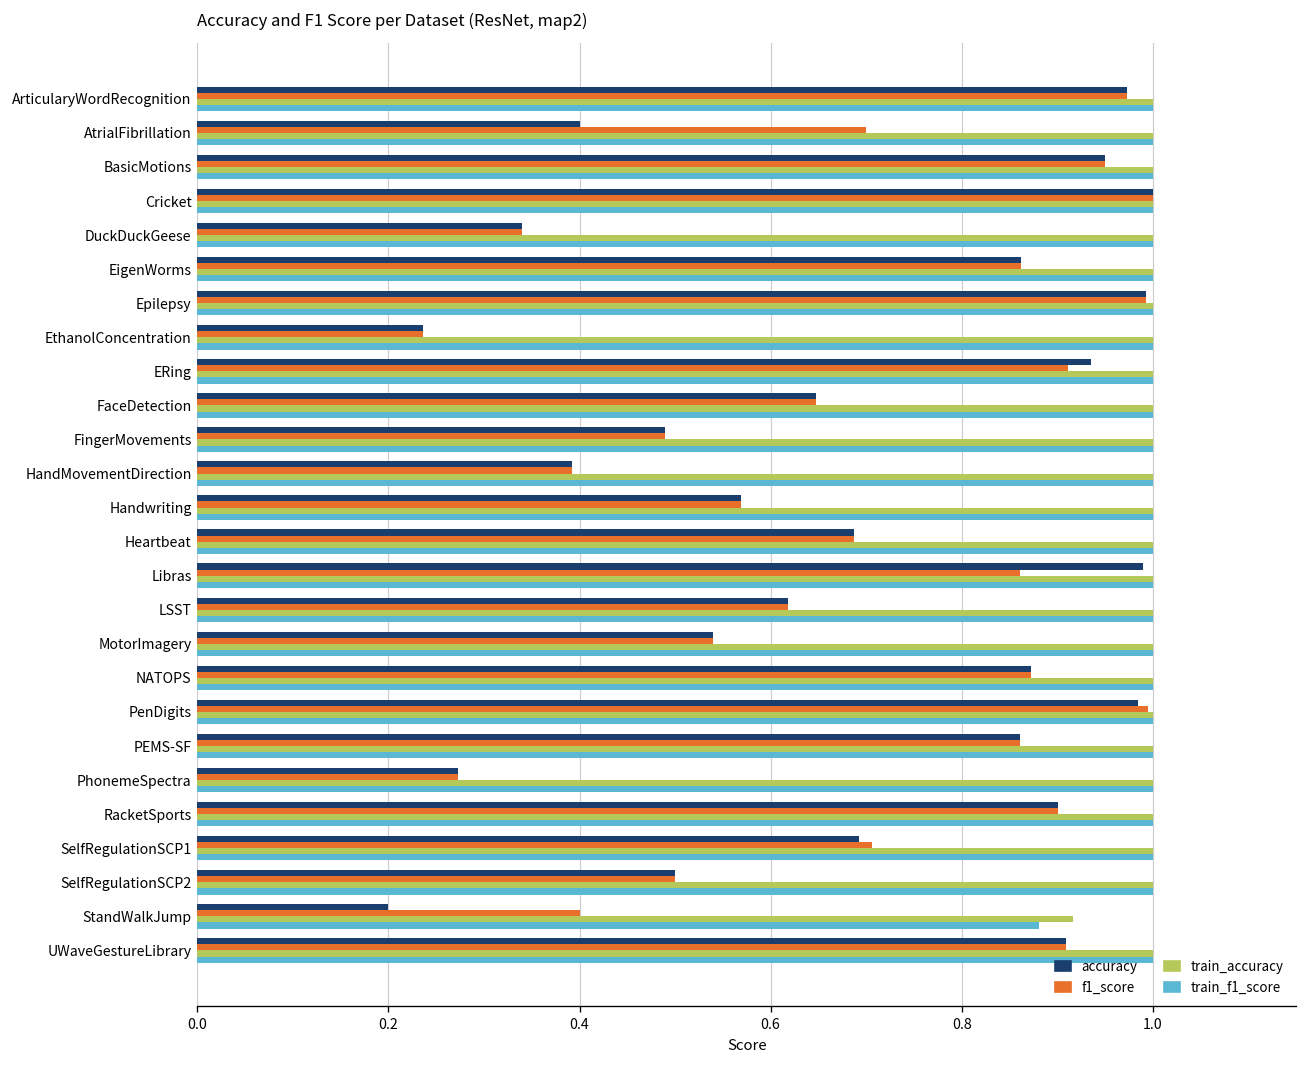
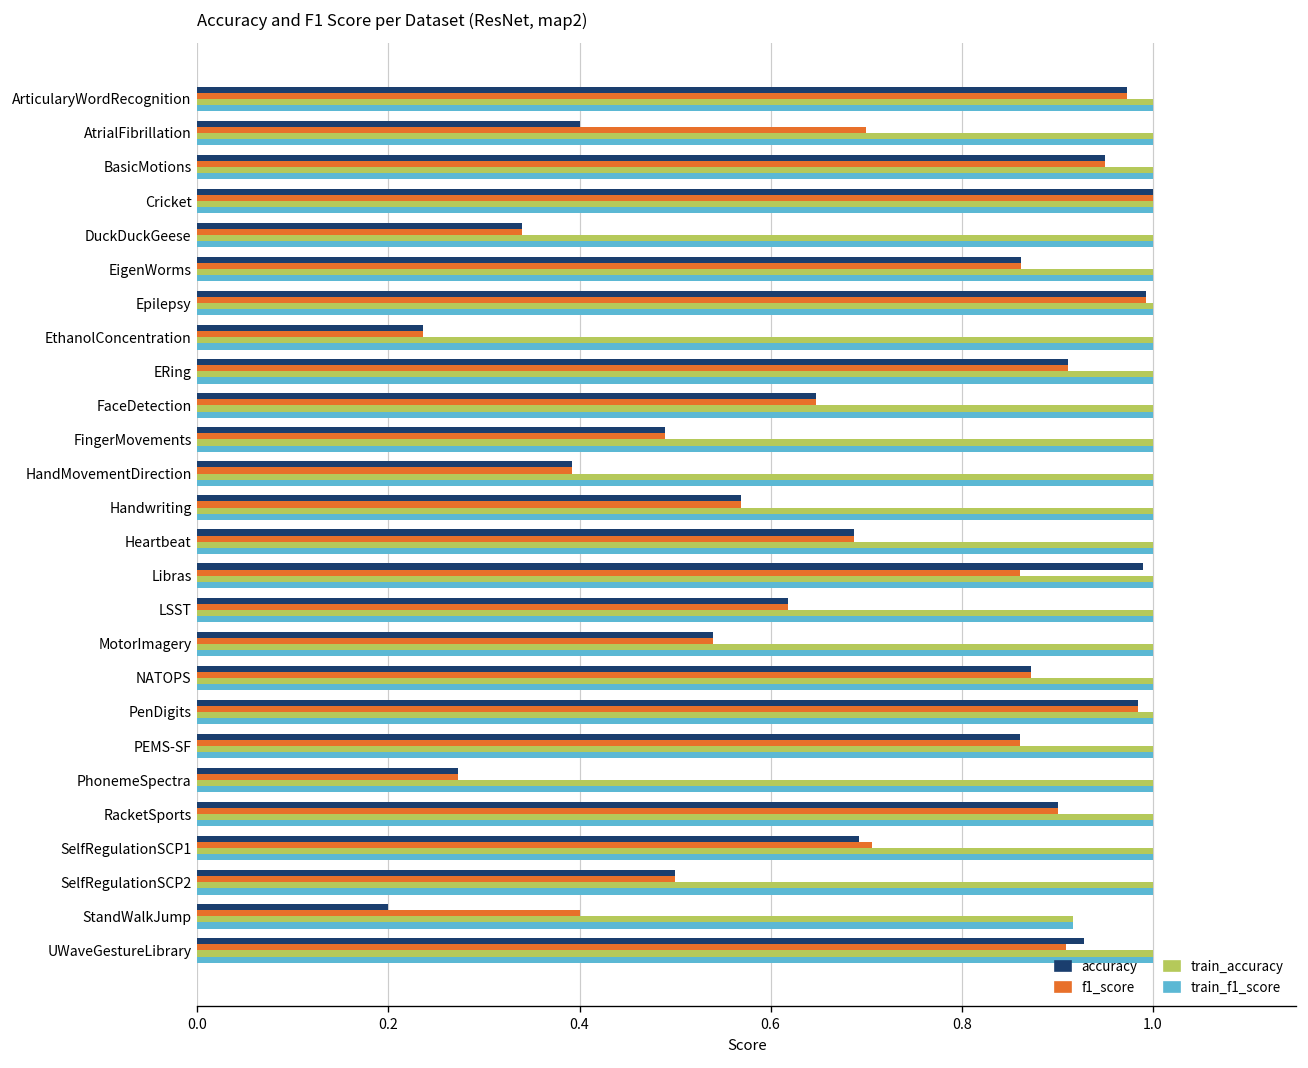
  {
    "accuracy": {
      "ArticularyWordRecognition": 0.97,
      "AtrialFibrillation": 0.40,
      "BasicMotions": 0.95,
      "Cricket": 1.00,
      "DuckDuckGeese": 0.34,
      "EigenWorms": 0.86,
      "Epilepsy": 0.99,
      "EthanolConcentration": 0.24,
-     "ERing": 0.94,
+     "ERing": 0.91,
      "FaceDetection": 0.65,
      "FingerMovements": 0.49,
      "HandMovementDirection": 0.39,
      "Handwriting": 0.57,
      "Heartbeat": 0.69,
      "Libras": 0.99,
      "LSST": 0.62,
      "MotorImagery": 0.54,
      "NATOPS": 0.87,
      "PenDigits": 0.98,
      "PEMS-SF": 0.86,
      "PhonemeSpectra": 0.27,
      "RacketSports": 0.90,
      "SelfRegulationSCP1": 0.69,
      "SelfRegulationSCP2": 0.50,
      "StandWalkJump": 0.20,
-     "UWaveGestureLibrary": 0.91
+     "UWaveGestureLibrary": 0.93
    },
    "f1_score": {
      "ArticularyWordRecognition": 0.97,
      "AtrialFibrillation": 0.70,
      "BasicMotions": 0.95,
      "Cricket": 1.00,
      "DuckDuckGeese": 0.34,
      "EigenWorms": 0.86,
      "Epilepsy": 0.99,
      "EthanolConcentration": 0.24,
      "ERing": 0.91,
      "FaceDetection": 0.65,
      "FingerMovements": 0.49,
      "HandMovementDirection": 0.39,
      "Handwriting": 0.57,
      "Heartbeat": 0.69,
      "Libras": 0.86,
      "LSST": 0.62,
      "MotorImagery": 0.54,
      "NATOPS": 0.87,
-     "PenDigits": 1.00,
+     "PenDigits": 0.98,
      "PEMS-SF": 0.86,
      "PhonemeSpectra": 0.27,
      "RacketSports": 0.90,
      "SelfRegulationSCP1": 0.71,
      "SelfRegulationSCP2": 0.50,
      "StandWalkJump": 0.40,
      "UWaveGestureLibrary": 0.91
    },
    "train_accuracy": {
      "ArticularyWordRecognition": 1.00,
      "AtrialFibrillation": 1.00,
      "BasicMotions": 1.00,
      "Cricket": 1.00,
      "DuckDuckGeese": 1.00,
      "EigenWorms": 1.00,
      "Epilepsy": 1.00,
      "EthanolConcentration": 1.00,
      "ERing": 1.00,
      "FaceDetection": 1.00,
      "FingerMovements": 1.00,
      "HandMovementDirection": 1.00,
      "Handwriting": 1.00,
      "Heartbeat": 1.00,
      "Libras": 1.00,
      "LSST": 1.00,
      "MotorImagery": 1.00,
      "NATOPS": 1.00,
      "PenDigits": 1.00,
      "PEMS-SF": 1.00,
      "PhonemeSpectra": 1.00,
      "RacketSports": 1.00,
      "SelfRegulationSCP1": 1.00,
      "SelfRegulationSCP2": 1.00,
      "StandWalkJump": 0.92,
      "UWaveGestureLibrary": 1.00
    },
    "train_f1_score": {
      "ArticularyWordRecognition": 1.00,
      "AtrialFibrillation": 1.00,
      "BasicMotions": 1.00,
      "Cricket": 1.00,
      "DuckDuckGeese": 1.00,
      "EigenWorms": 1.00,
      "Epilepsy": 1.00,
      "EthanolConcentration": 1.00,
      "ERing": 1.00,
      "FaceDetection": 1.00,
      "FingerMovements": 1.00,
      "HandMovementDirection": 1.00,
      "Handwriting": 1.00,
      "Heartbeat": 1.00,
      "Libras": 1.00,
      "LSST": 1.00,
      "MotorImagery": 1.00,
      "NATOPS": 1.00,
      "PenDigits": 1.00,
      "PEMS-SF": 1.00,
      "PhonemeSpectra": 1.00,
      "RacketSports": 1.00,
      "SelfRegulationSCP1": 1.00,
      "SelfRegulationSCP2": 1.00,
-     "StandWalkJump": 0.88,
+     "StandWalkJump": 0.92,
      "UWaveGestureLibrary": 1.00
    }
  }
